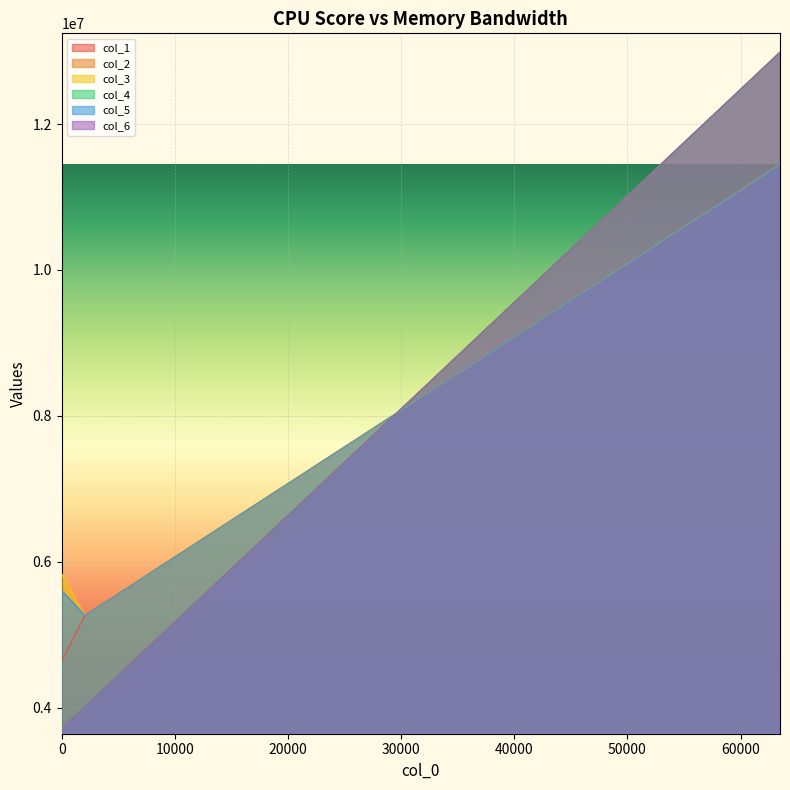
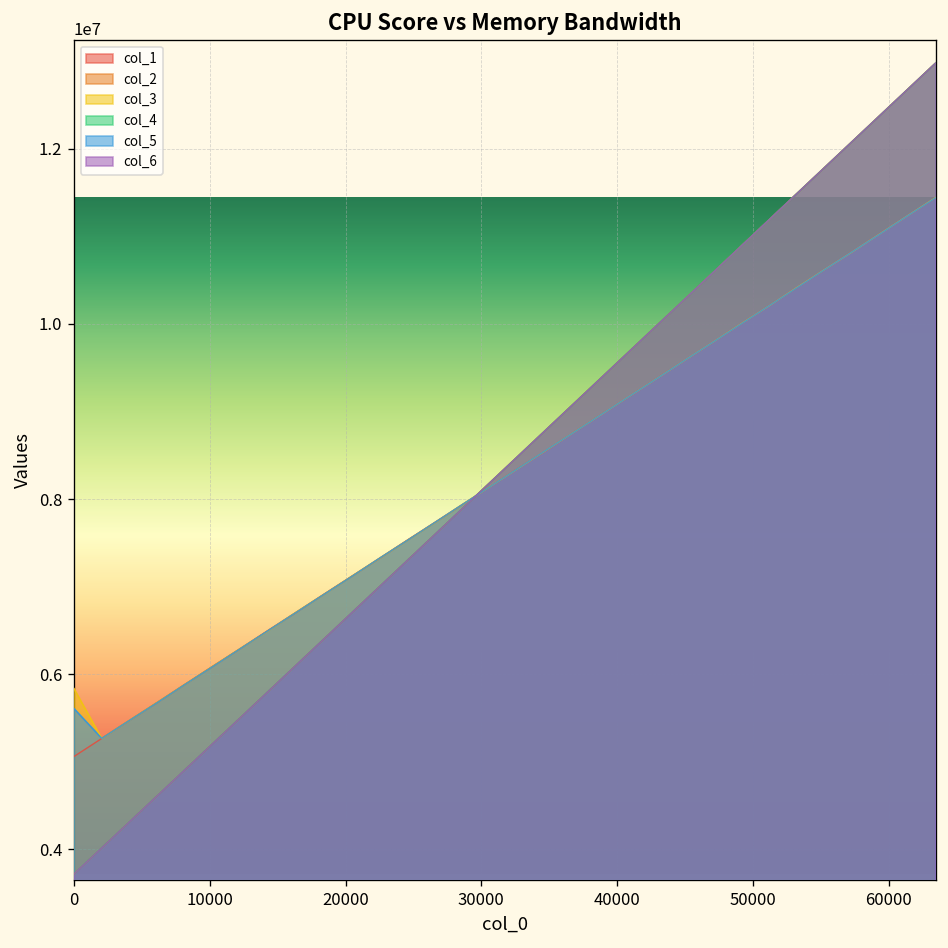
  {
    "col_1": {
-     "0": 4600000
+     "0": 5100000
    },
    "col_6": {
      "0": 3700000
    },
    "col_3": {
      "0": 5800000
    },
    "col_5": {
      "0": 5600000
    }
  }
